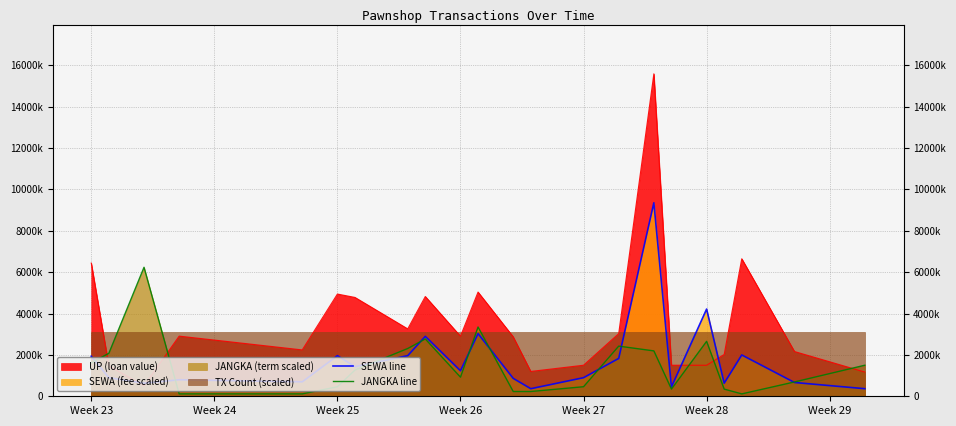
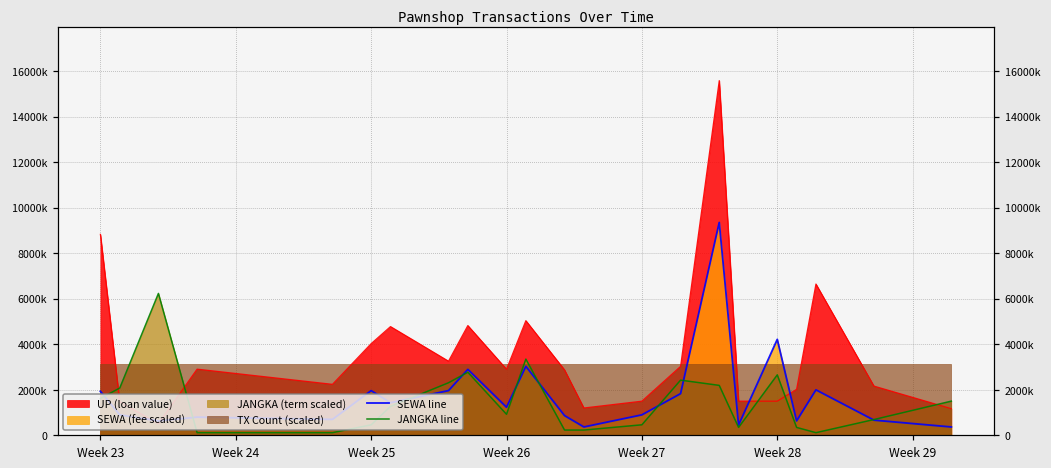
  {
    "UP (loan value)": {
-     "Week 23": 6400000,
-     "Week 25": 4900000,
+     "Week 23": 8800000,
+     "Week 25": 4000000,
      "Week 26": 2900000,
      "Week 27": 1500000,
      "Week 28": 1500000
    },
    "SEWA (fee scaled)": {
      "Week 23": 1900000,
      "Week 25": 2000000,
      "Week 26": 1200000,
      "Week 27": 900000,
      "Week 28": 4200000
    },
    "JANGKA (term scaled)": {
      "Week 26": 900000,
      "Week 27": 500000,
      "Week 28": 2700000
    },
    "TX Count (scaled)": {
      "Week 23": 3100000,
      "Week 25": 3100000,
      "Week 26": 3100000,
      "Week 27": 3100000,
      "Week 28": 3100000
    }
  }
